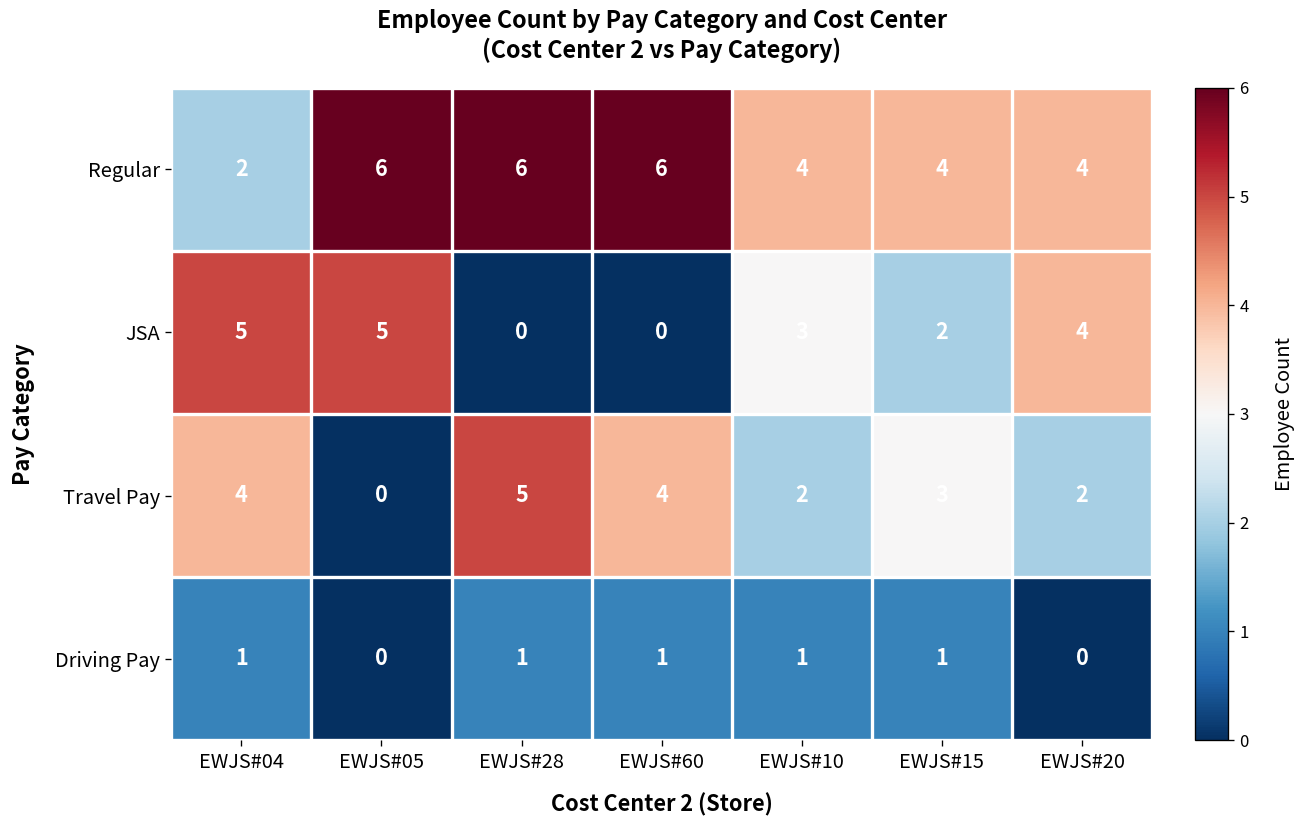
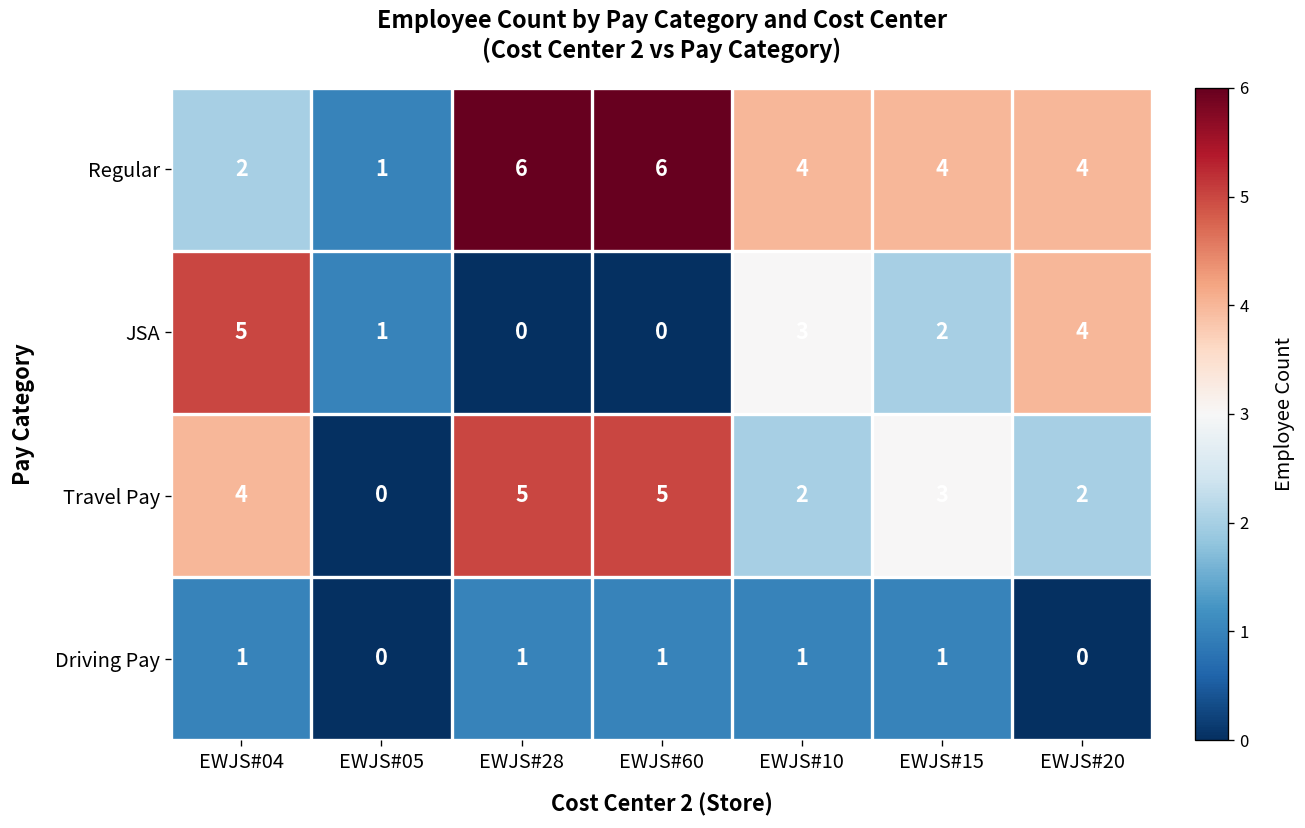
  {
    "Regular": {
      "EWJS#04": 2,
-     "EWJS#05": 6,
+     "EWJS#05": 1,
      "EWJS#28": 6,
      "EWJS#60": 6,
      "EWJS#10": 4,
      "EWJS#15": 4,
      "EWJS#20": 4
    },
    "JSA": {
      "EWJS#04": 5,
-     "EWJS#05": 5,
+     "EWJS#05": 1,
      "EWJS#28": 0,
      "EWJS#60": 0,
      "EWJS#15": 2,
      "EWJS#20": 4
    },
    "Travel Pay": {
      "EWJS#04": 4,
      "EWJS#05": 0,
      "EWJS#28": 5,
-     "EWJS#60": 4,
+     "EWJS#60": 5,
      "EWJS#10": 2,
      "EWJS#20": 2
    },
    "Driving Pay": {
      "EWJS#04": 1,
      "EWJS#05": 0,
      "EWJS#28": 1,
      "EWJS#60": 1,
      "EWJS#10": 1,
      "EWJS#15": 1,
      "EWJS#20": 0
    }
  }
